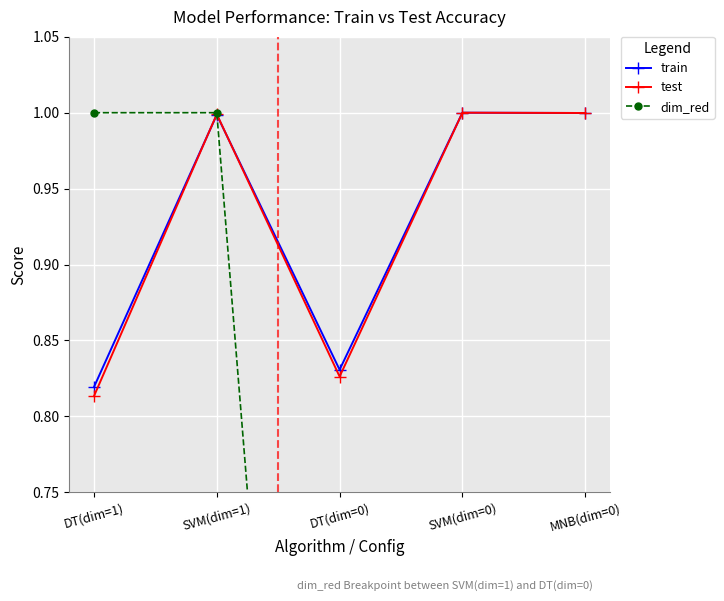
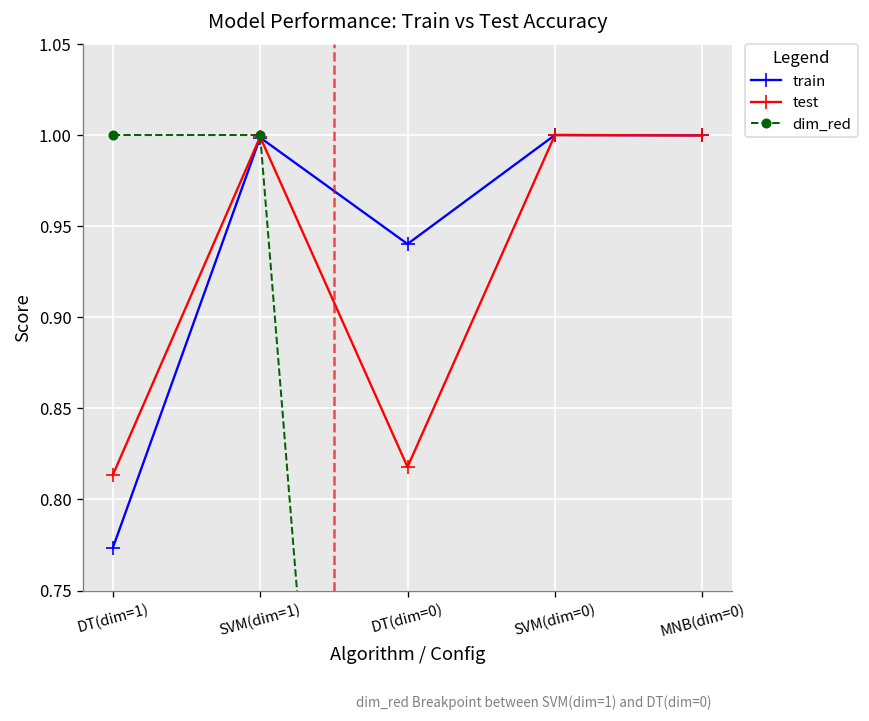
  {
    "train": {
-     "DT(dim=1)": 0.819,
-     "DT(dim=0)": 0.831
+     "DT(dim=1)": 0.773,
+     "DT(dim=0)": 0.940
    },
    "test": {
      "DT(dim=1)": 0.813,
-     "DT(dim=0)": 0.826
+     "DT(dim=0)": 0.818
    },
    "dim_red": {
      "DT(dim=1)": 1.000
    }
  }
